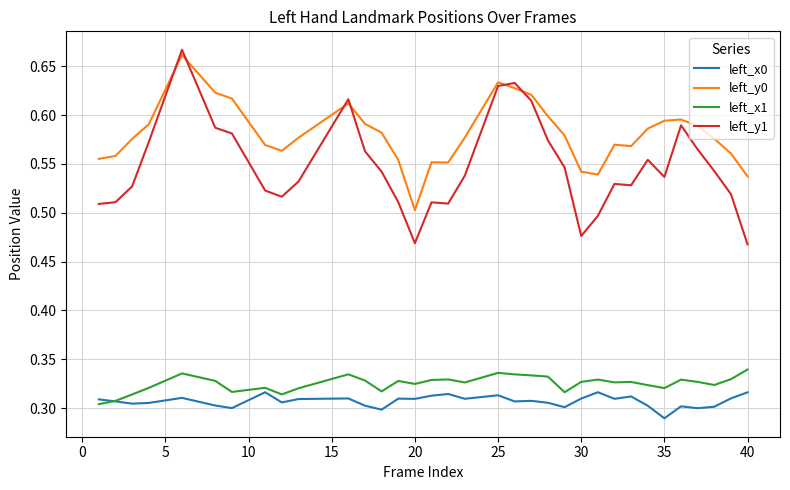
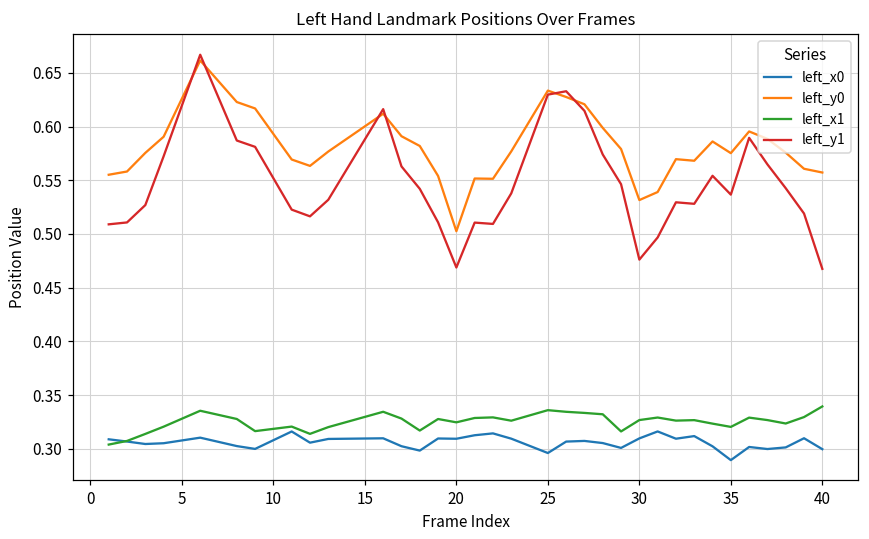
  {
    "left_x0": {
      "20": 0.31,
-     "25": 0.31,
+     "25": 0.30,
      "30": 0.31,
      "35": 0.29,
-     "40": 0.32
+     "40": 0.30
    },
    "left_y0": {
      "20": 0.50,
      "25": 0.63,
-     "30": 0.54,
-     "35": 0.59,
-     "40": 0.54
+     "30": 0.53,
+     "35": 0.58,
+     "40": 0.56
    },
    "left_x1": {
      "20": 0.32,
      "25": 0.34,
      "30": 0.33,
      "35": 0.32,
      "40": 0.34
    },
    "left_y1": {
      "20": 0.47,
      "25": 0.63,
      "30": 0.48,
      "35": 0.54,
      "40": 0.47
    }
  }
